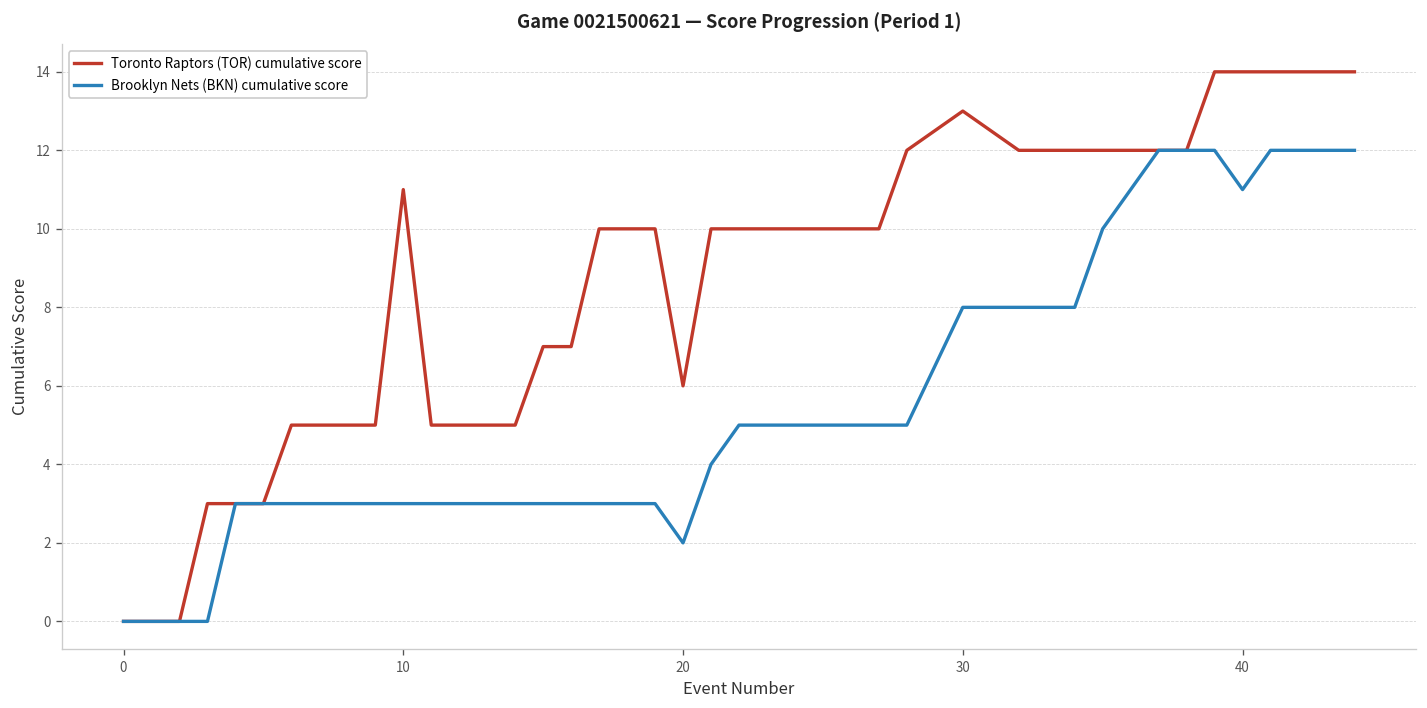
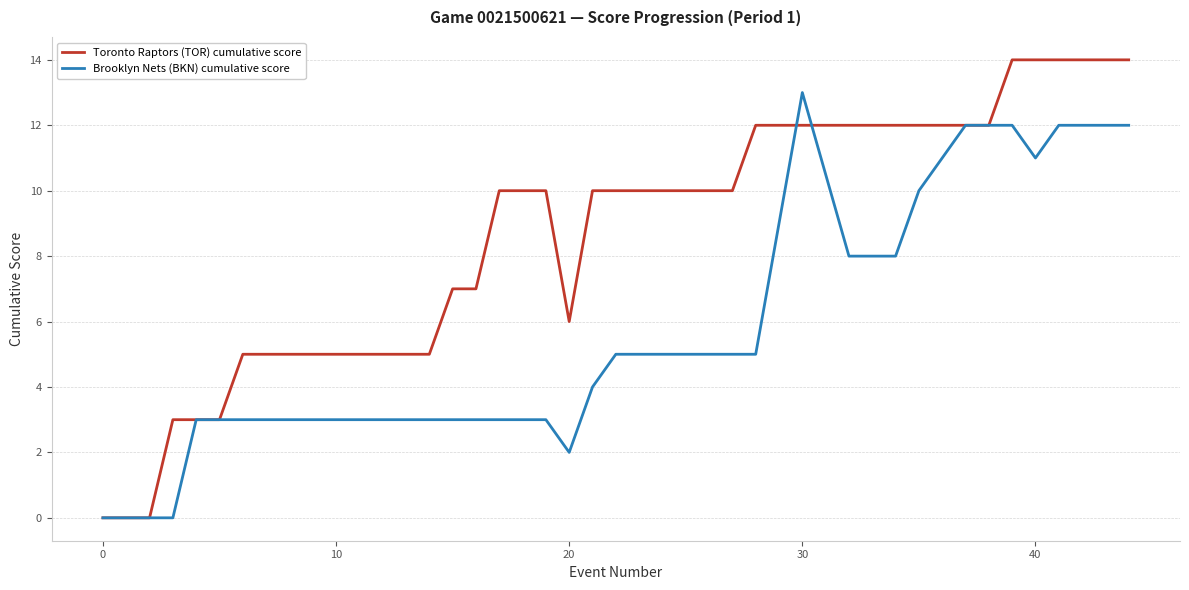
  {
    "Toronto Raptors (TOR) cumulative score": {
-     "10": 11,
+     "10": 5,
      "20": 6,
-     "30": 13,
+     "30": 12,
      "40": 14
    },
    "Brooklyn Nets (BKN) cumulative score": {
      "10": 3,
      "20": 2,
-     "30": 8,
+     "30": 13,
      "40": 11
    }
  }
